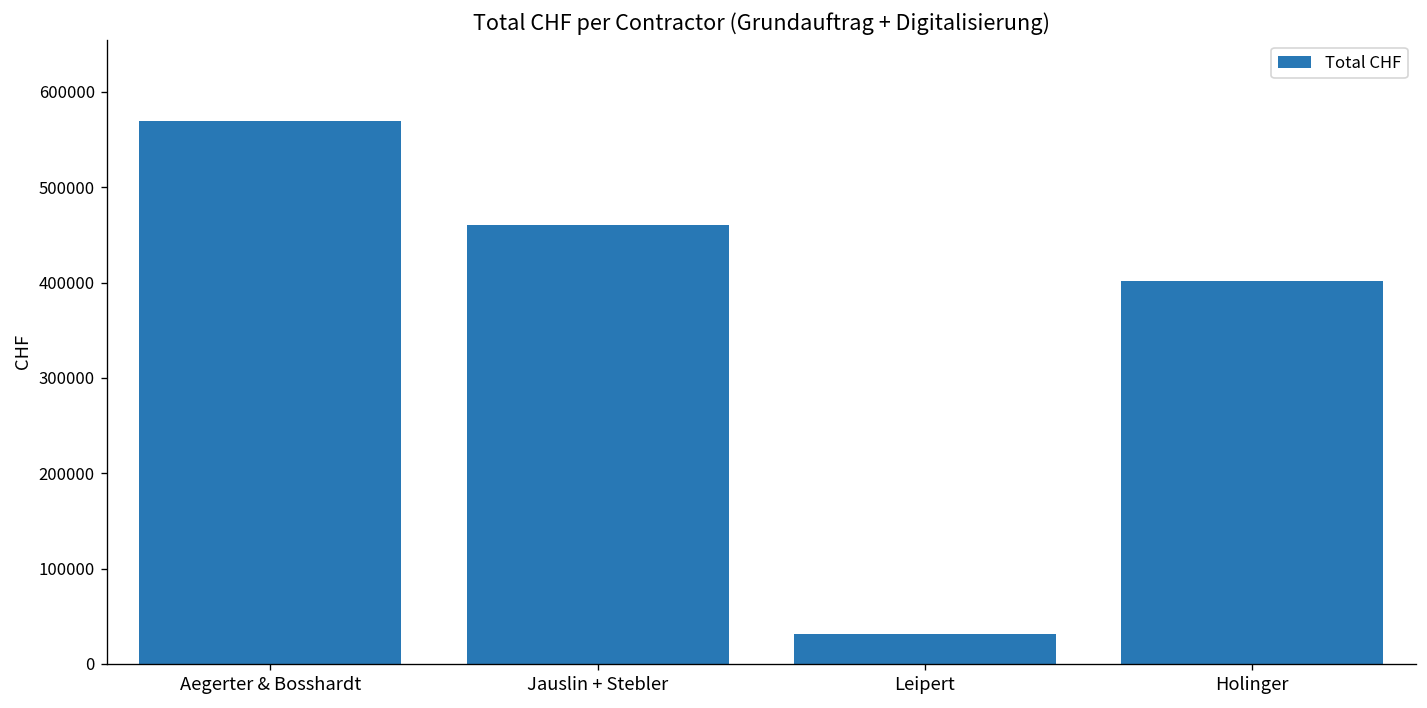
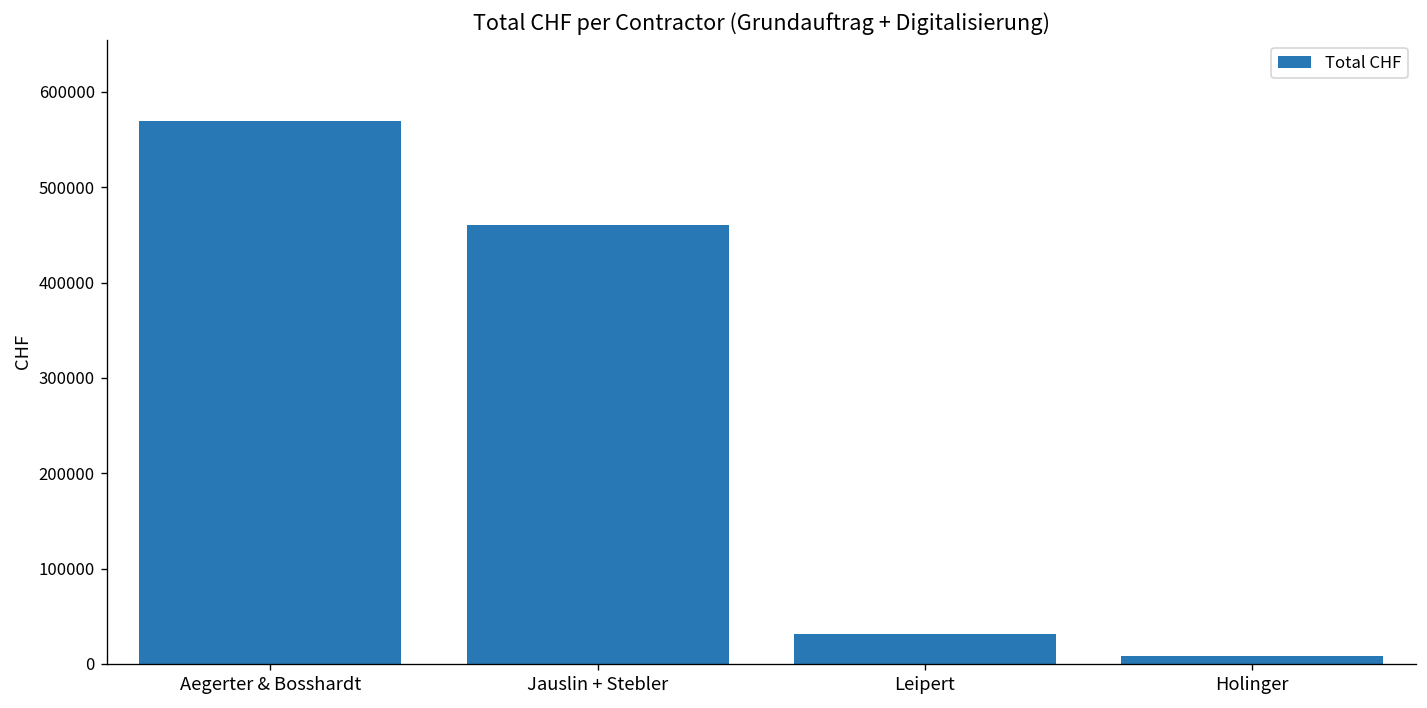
  {
    "Aegerter & Bosshardt": 570000,
    "Jauslin + Stebler": 460000,
    "Leipert": 30000,
-   "Holinger": 400000
+   "Holinger": 10000
  }
